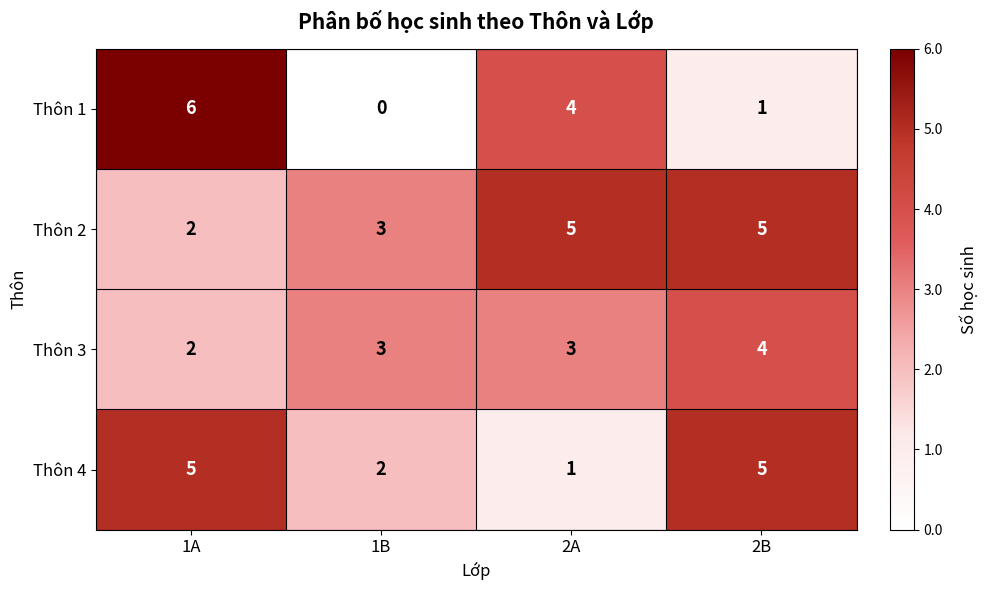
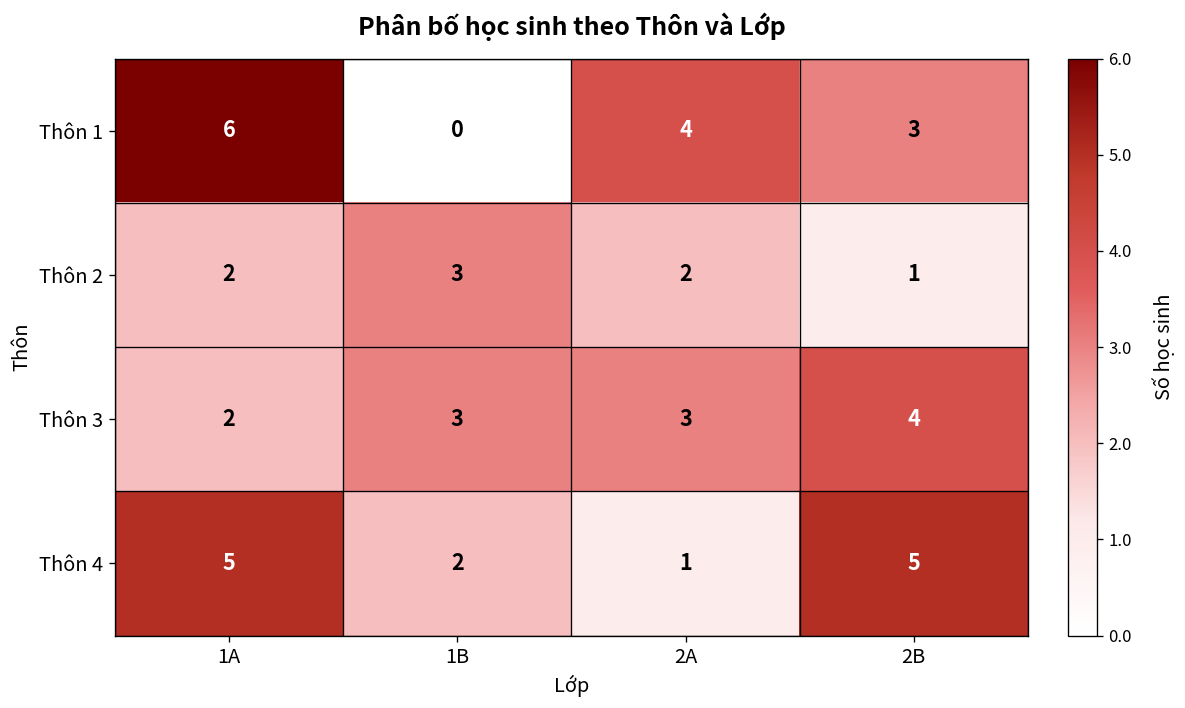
  {
    "Thôn 1": {
      "1A": 6,
      "1B": 0,
      "2A": 4,
-     "2B": 1
+     "2B": 3
    },
    "Thôn 2": {
      "1A": 2,
      "1B": 3,
-     "2A": 5,
-     "2B": 5
+     "2A": 2,
+     "2B": 1
    },
    "Thôn 3": {
      "1A": 2,
      "1B": 3,
      "2A": 3,
      "2B": 4
    },
    "Thôn 4": {
      "1A": 5,
      "1B": 2,
      "2A": 1,
      "2B": 5
    }
  }
